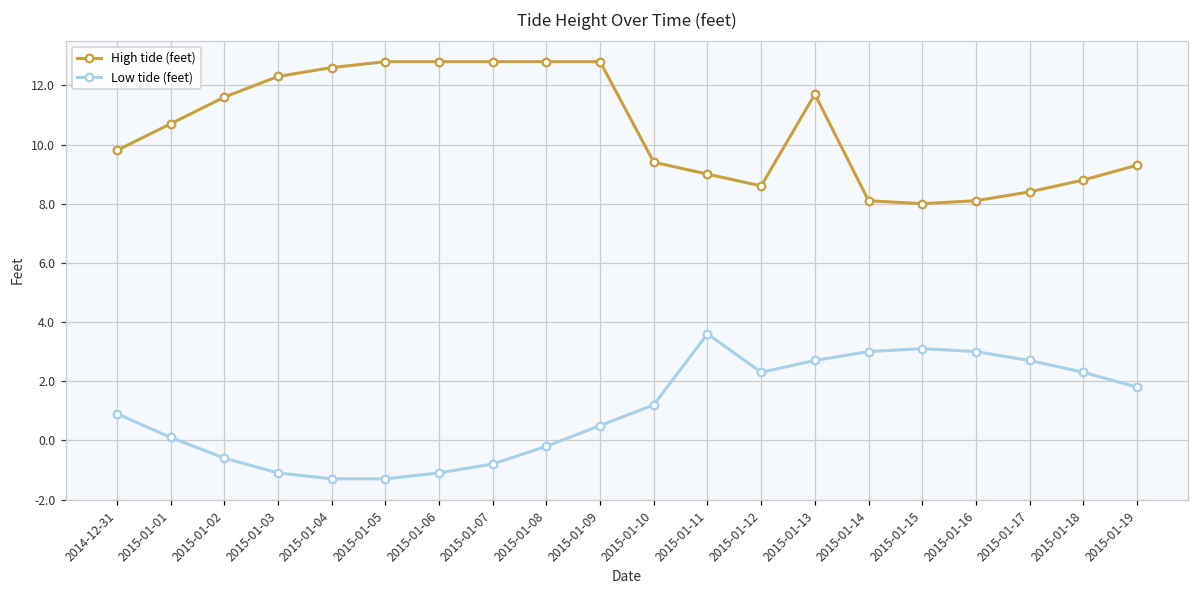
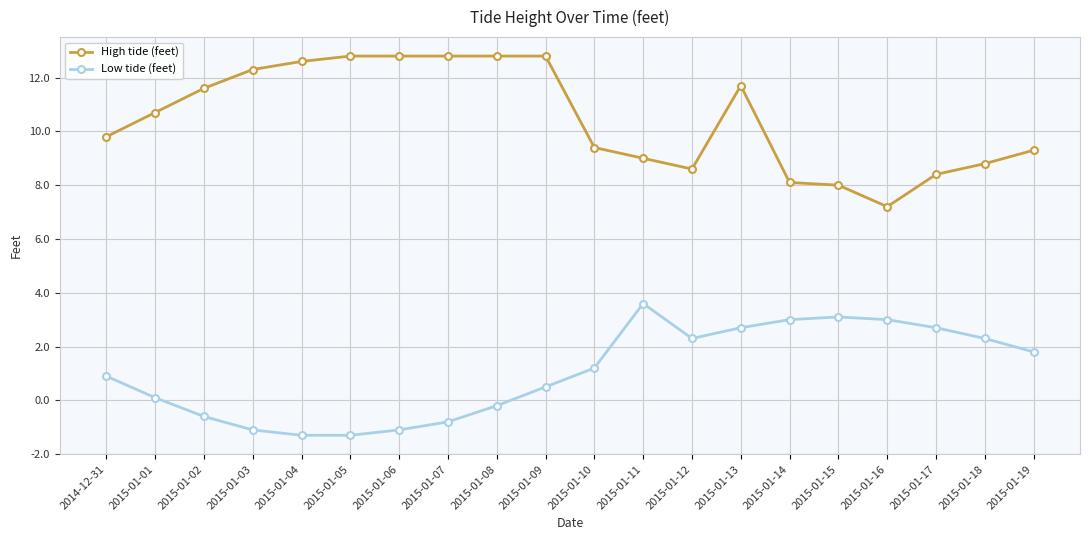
  {
    "High tide (feet)": {
      "2014-12-31": 9.8,
      "2015-01-01": 10.7,
      "2015-01-02": 11.6,
      "2015-01-03": 12.3,
      "2015-01-04": 12.6,
      "2015-01-05": 12.8,
      "2015-01-06": 12.8,
      "2015-01-07": 12.8,
      "2015-01-08": 12.8,
      "2015-01-09": 12.8,
      "2015-01-10": 9.4,
      "2015-01-11": 9.0,
      "2015-01-12": 8.6,
      "2015-01-13": 11.7,
      "2015-01-14": 8.1,
      "2015-01-15": 8.0,
-     "2015-01-16": 8.1,
+     "2015-01-16": 7.2,
      "2015-01-17": 8.4,
      "2015-01-18": 8.8,
      "2015-01-19": 9.3
    },
    "Low tide (feet)": {
      "2014-12-31": 0.9,
      "2015-01-01": 0.1,
      "2015-01-02": -0.6,
      "2015-01-03": -1.1,
      "2015-01-04": -1.3,
      "2015-01-05": -1.3,
      "2015-01-06": -1.1,
      "2015-01-07": -0.8,
      "2015-01-08": -0.2,
      "2015-01-09": 0.5,
      "2015-01-10": 1.2,
      "2015-01-11": 3.6,
      "2015-01-12": 2.3,
      "2015-01-13": 2.7,
      "2015-01-14": 3.0,
      "2015-01-15": 3.1,
      "2015-01-16": 3.0,
      "2015-01-17": 2.7,
      "2015-01-18": 2.3,
      "2015-01-19": 1.8
    }
  }
